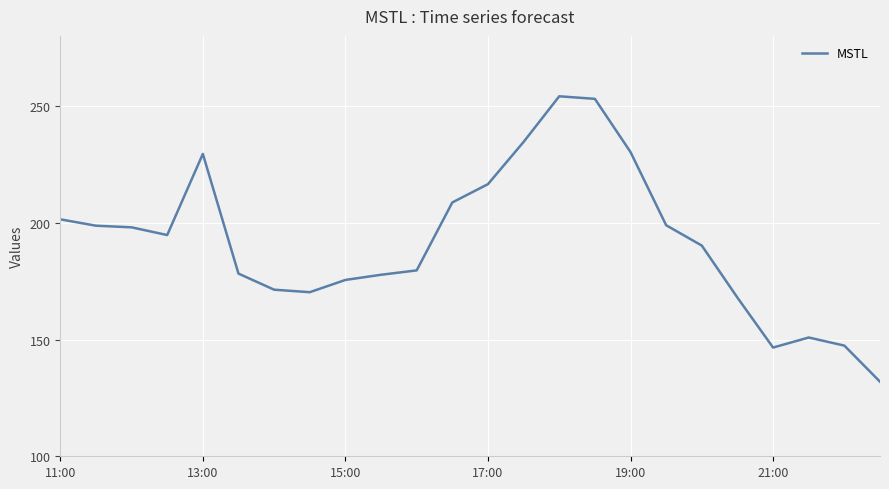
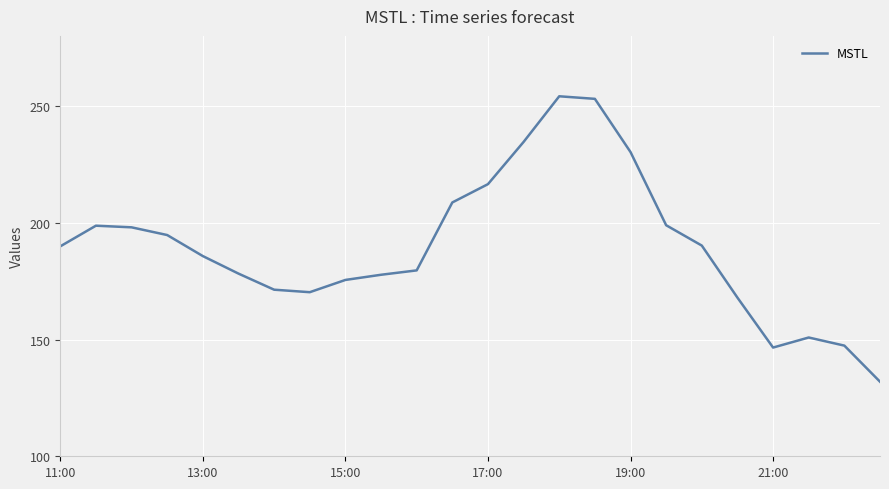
  {
-   "11:00": 201,
-   "13:00": 229,
+   "11:00": 190,
+   "13:00": 186,
    "15:00": 176,
    "17:00": 217,
    "19:00": 230,
    "21:00": 147
  }
